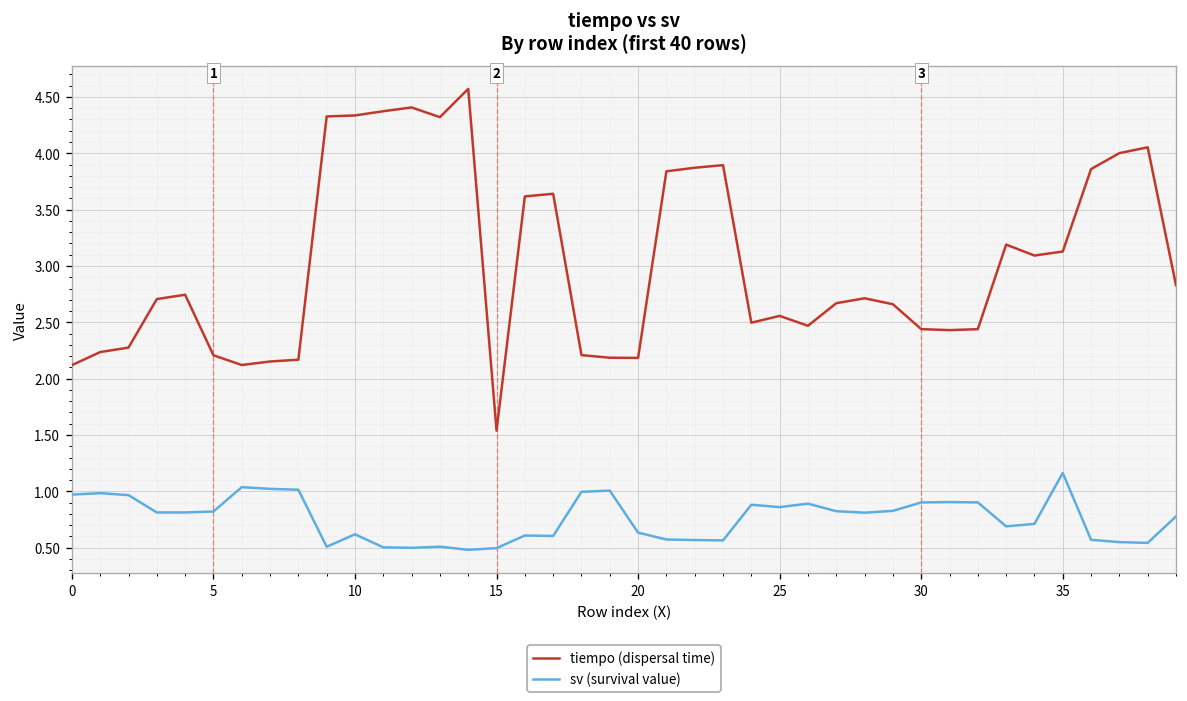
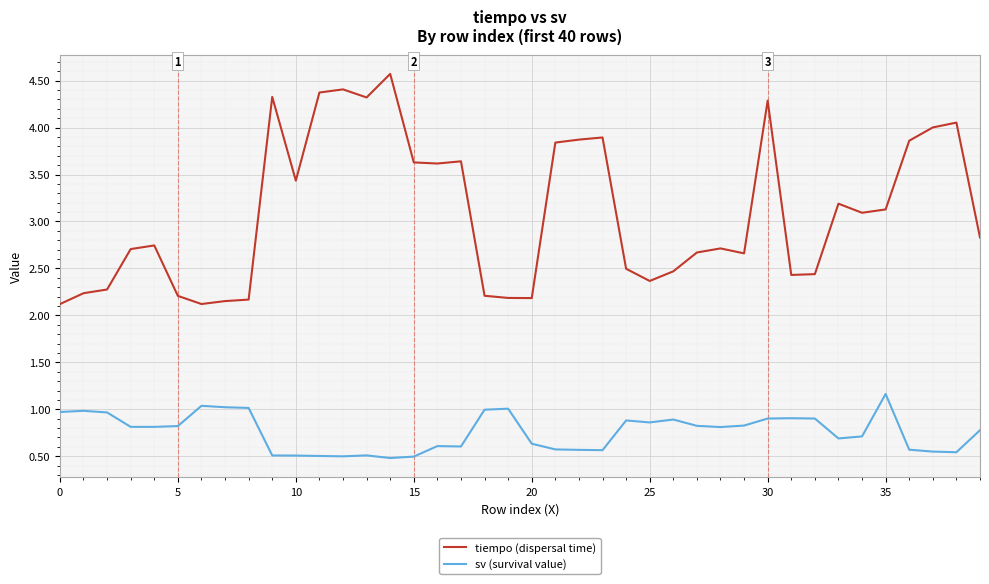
  {
    "tiempo (dispersal time)": {
      "0": 2.1,
      "5": 2.2,
-     "10": 4.3,
-     "15": 1.5,
+     "10": 3.4,
+     "15": 3.6,
      "20": 2.2,
-     "25": 2.6,
-     "30": 2.4,
+     "25": 2.4,
+     "30": 4.3,
      "35": 3.1
    },
    "sv (survival value)": {
      "0": 1.0,
      "5": 0.8,
-     "10": 0.6,
+     "10": 0.5,
      "15": 0.5,
      "20": 0.6,
      "25": 0.9,
      "30": 0.9,
      "35": 1.2
    }
  }
